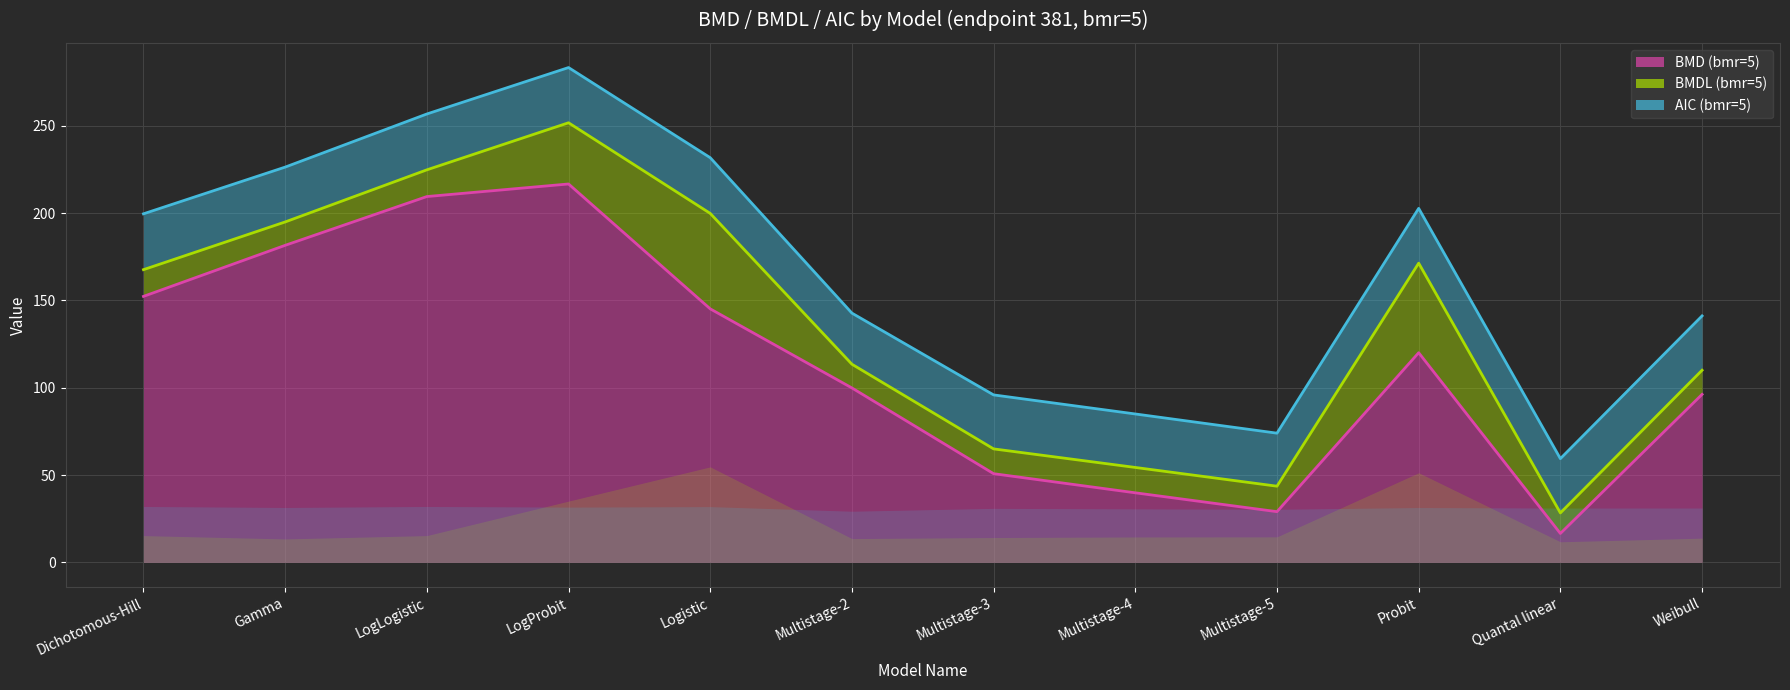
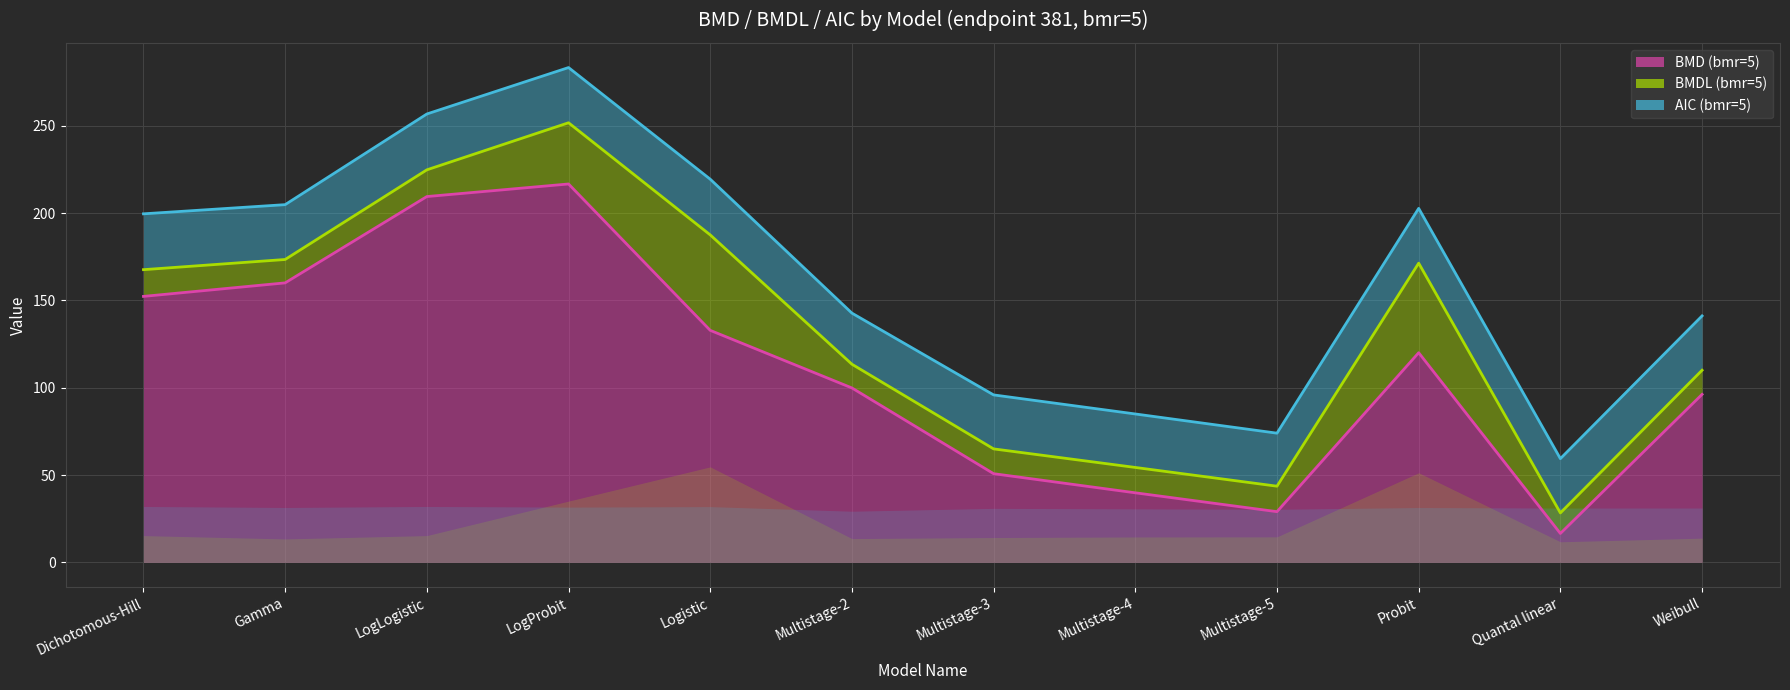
  {
    "BMD (bmr=5)": {
      "Dichotomous-Hill": 152,
-     "Gamma": 182,
+     "Gamma": 160,
      "LogLogistic": 209,
      "LogProbit": 217,
-     "Logistic": 145,
+     "Logistic": 133,
      "Multistage-2": 100,
      "Multistage-3": 51,
      "Multistage-4": 40,
      "Probit": 120,
      "Quantal linear": 17,
      "Weibull": 96
    }
  }
